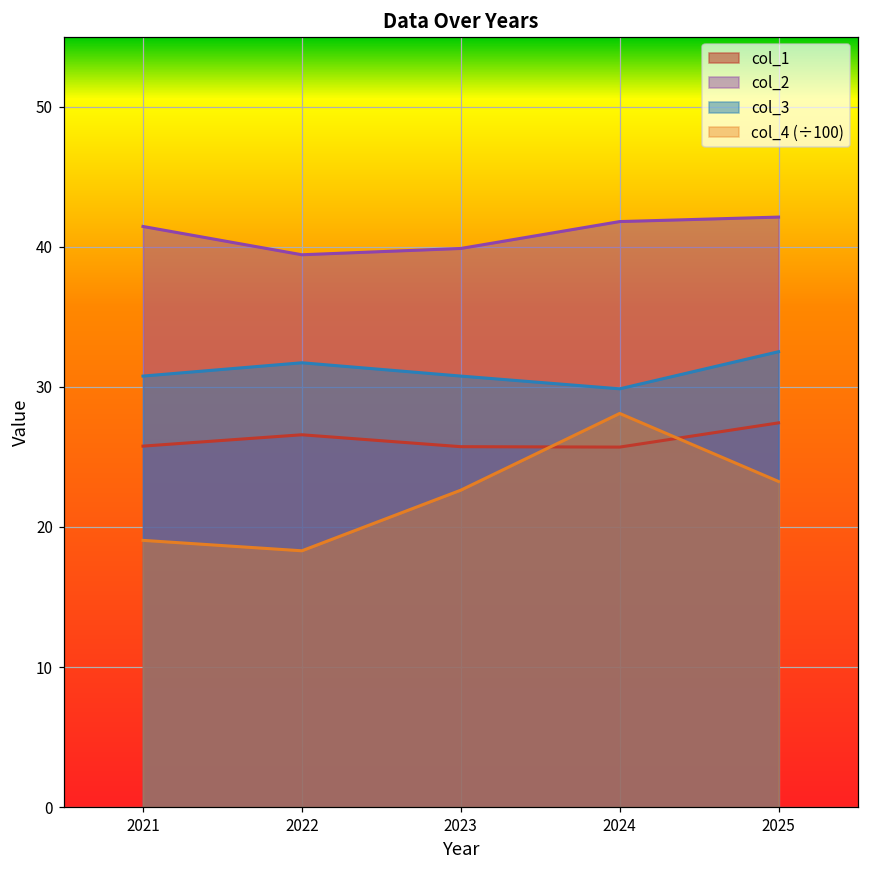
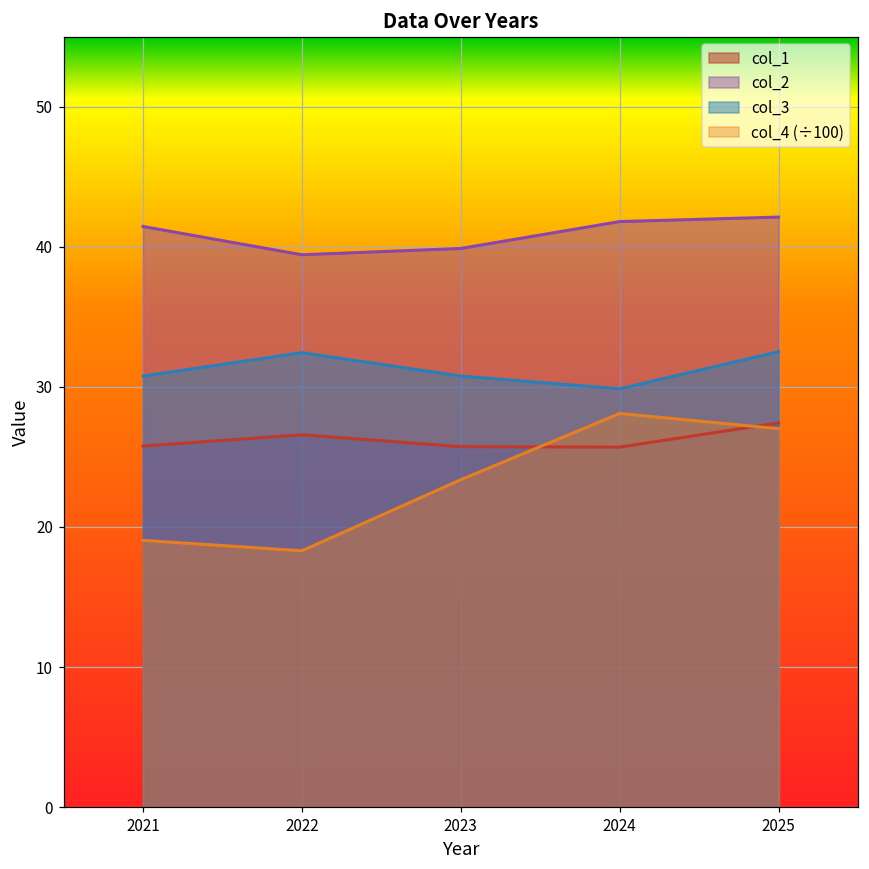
  {
    "col_1": {
      "2021": 25.8,
      "2022": 26.6,
      "2023": 25.7,
      "2024": 25.7,
      "2025": 27.4
    },
    "col_2": {
      "2021": 41.5,
      "2022": 39.4,
      "2023": 39.9,
      "2024": 41.8,
      "2025": 42.1
    },
    "col_3": {
      "2021": 30.8,
-     "2022": 31.7,
+     "2022": 32.4,
      "2023": 30.8,
      "2024": 29.9,
      "2025": 32.5
    },
    "col_4 (÷100)": {
      "2021": 19.0,
      "2022": 18.3,
-     "2023": 22.6,
+     "2023": 23.4,
      "2024": 28.1,
-     "2025": 23.2
+     "2025": 27.0
    }
  }
